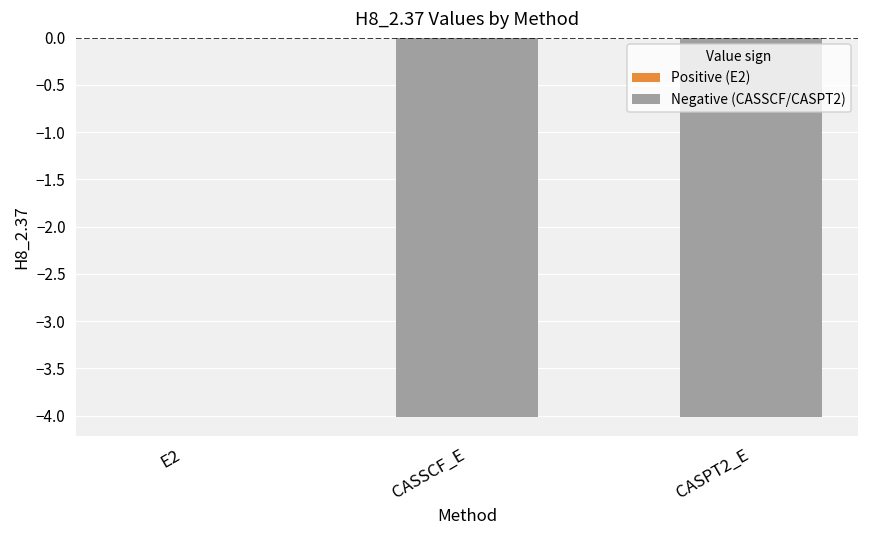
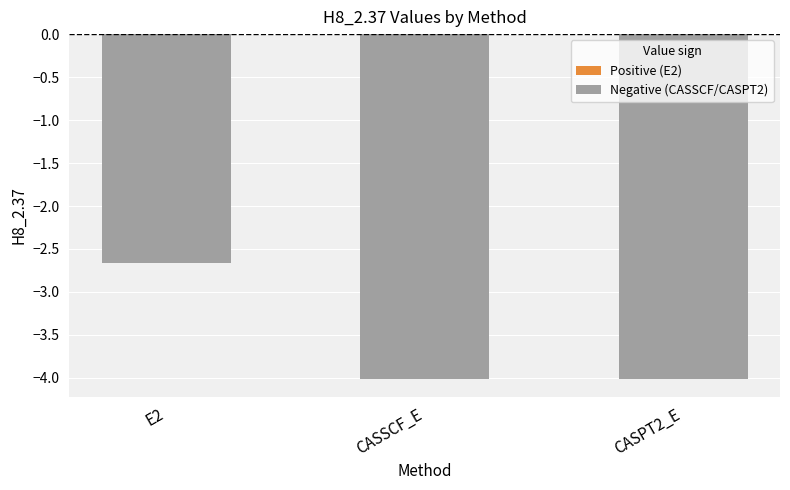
  {
-   "E2": 0.0,
+   "E2": -2.7,
    "CASSCF_E": -4.0,
    "CASPT2_E": -4.0
  }
